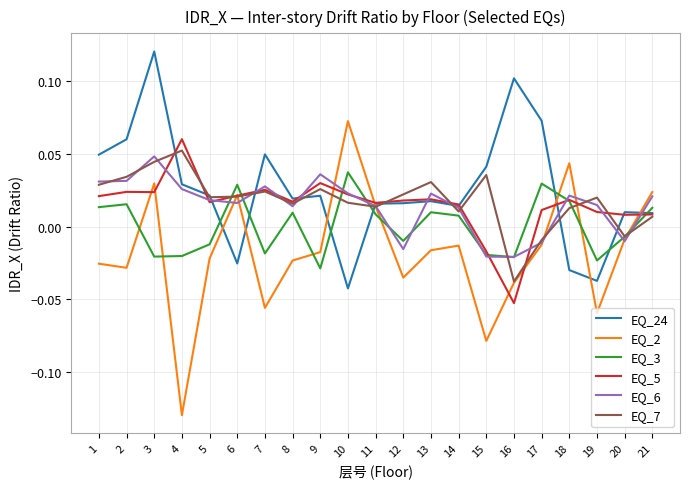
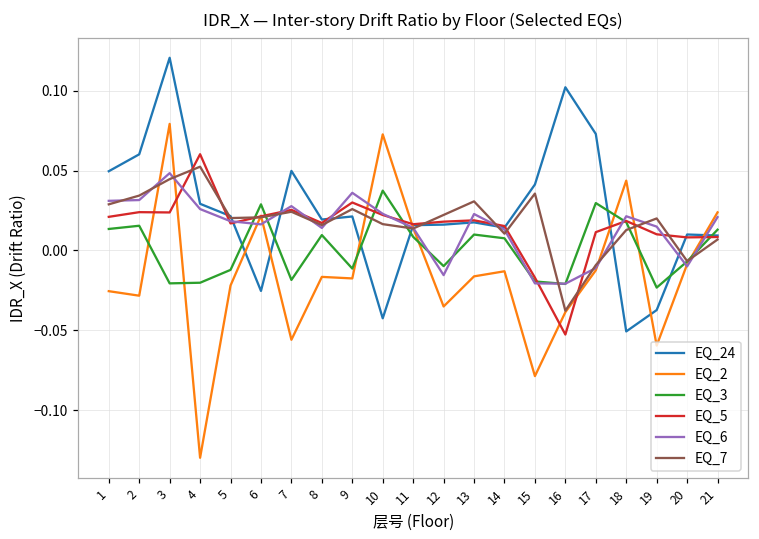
  {
    "EQ_24": {
      "1": 0.050,
      "2": 0.060,
      "3": 0.121,
      "4": 0.029,
      "6": -0.025,
      "7": 0.050,
      "8": 0.019,
      "9": 0.021,
      "10": -0.043,
      "12": 0.016,
      "15": 0.041,
      "16": 0.102,
      "17": 0.073,
-     "18": -0.030,
+     "18": -0.051,
      "19": -0.037,
      "20": 0.010
    },
    "EQ_2": {
      "1": -0.026,
      "2": -0.028,
-     "3": 0.030,
+     "3": 0.079,
      "4": -0.130,
      "5": -0.022,
      "7": -0.056,
-     "8": -0.023,
+     "8": -0.017,
      "9": -0.018,
      "10": 0.073,
      "12": -0.035,
      "13": -0.016,
      "14": -0.013,
      "15": -0.079,
      "18": 0.044,
      "21": 0.024
    },
    "EQ_3": {
      "1": 0.013,
      "2": 0.015,
      "3": -0.021,
      "4": -0.020,
      "5": -0.012,
      "6": 0.029,
      "7": -0.018,
      "8": 0.010,
-     "9": -0.029,
+     "9": -0.011,
      "10": 0.037,
      "11": 0.008,
      "12": -0.010,
      "13": 0.010,
      "14": 0.008,
      "17": 0.030,
      "19": -0.023,
      "21": 0.013
    },
    "EQ_5": {
      "1": 0.021,
      "2": 0.024,
      "3": 0.024,
      "4": 0.060,
      "9": 0.030,
      "12": 0.018,
      "15": -0.017,
      "16": -0.053,
      "17": 0.011,
      "19": 0.010,
      "20": 0.008
    },
    "EQ_6": {
      "1": 0.031,
      "2": 0.032,
      "3": 0.048,
      "4": 0.026,
      "6": 0.016,
      "7": 0.028,
      "8": 0.014,
      "9": 0.036,
      "12": -0.015,
      "13": 0.023,
      "18": 0.021,
      "19": 0.015,
      "21": 0.021
    },
    "EQ_7": {
      "1": 0.029,
      "2": 0.034,
      "3": 0.045,
      "4": 0.052,
      "9": 0.026,
      "10": 0.016,
      "12": 0.022,
      "13": 0.031,
      "14": 0.010,
      "15": 0.036,
      "17": -0.009,
      "18": 0.013,
      "19": 0.020
    }
  }
